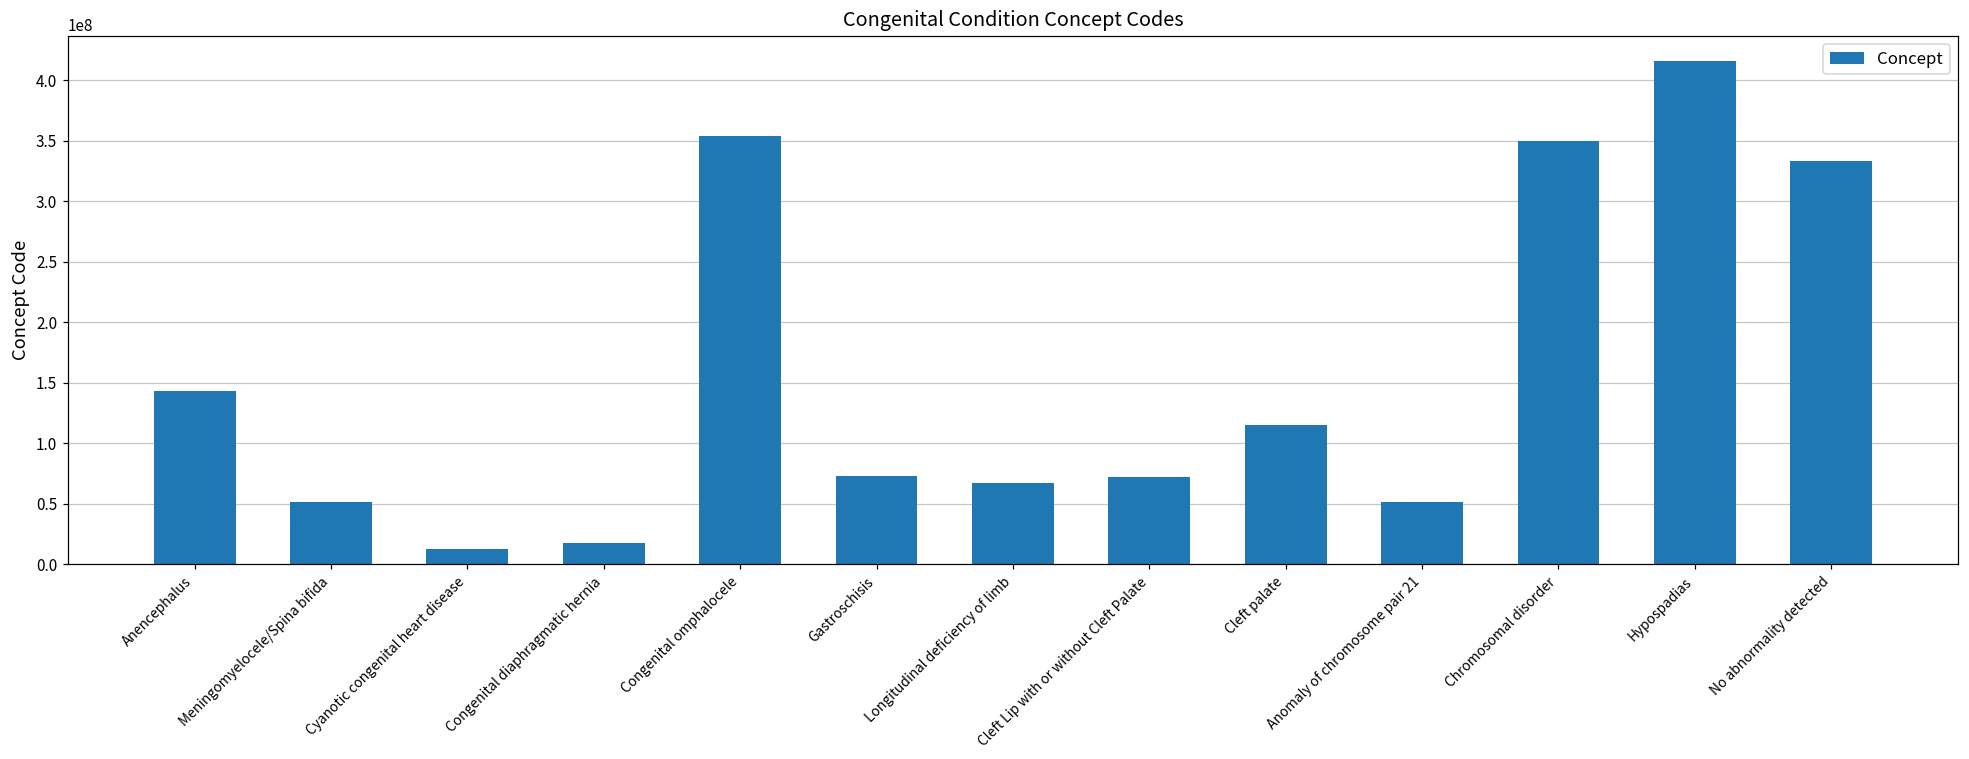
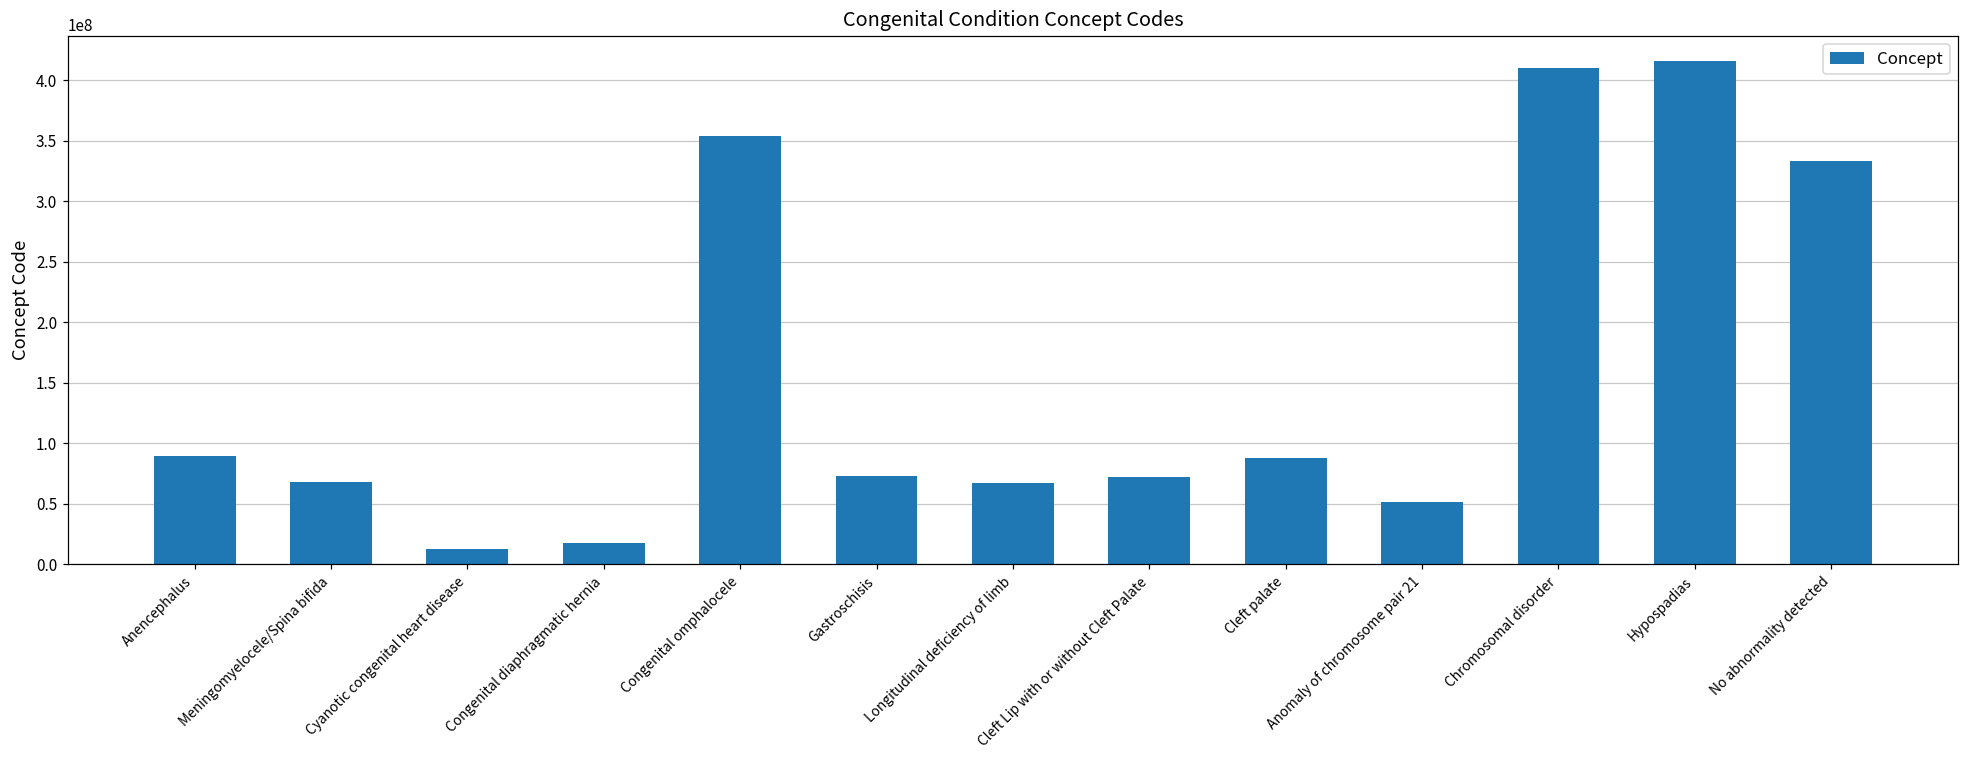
  {
-   "Anencephalus": 143000000,
-   "Meningomyelocele/Spina bifida": 52000000,
+   "Anencephalus": 89000000,
+   "Meningomyelocele/Spina bifida": 68000000,
    "Cyanotic congenital heart disease": 13000000,
    "Congenital diaphragmatic hernia": 17000000,
    "Congenital omphalocele": 354000000,
    "Gastroschisis": 73000000,
    "Longitudinal deficiency of limb": 67000000,
    "Cleft Lip with or without Cleft Palate": 72000000,
-   "Cleft palate": 115000000,
+   "Cleft palate": 88000000,
    "Anomaly of chromosome pair 21": 51000000,
-   "Chromosomal disorder": 350000000,
+   "Chromosomal disorder": 410000000,
    "Hypospadias": 416000000,
    "No abnormality detected": 333000000
  }
